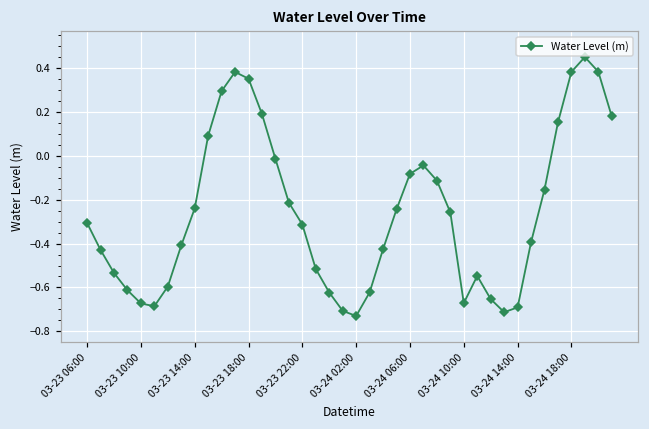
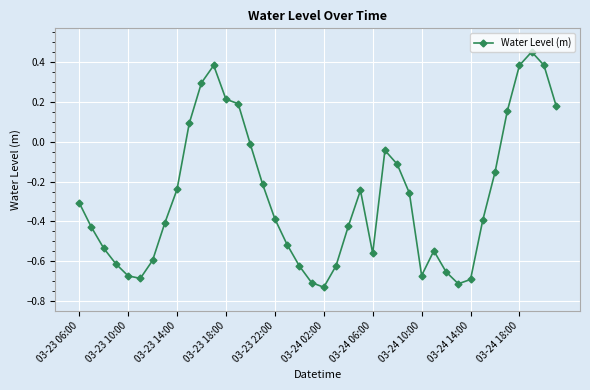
  {
    "03-23 06:00": -0.31,
    "03-23 10:00": -0.67,
    "03-23 14:00": -0.24,
-   "03-23 18:00": 0.35,
-   "03-23 22:00": -0.31,
+   "03-23 18:00": 0.21,
+   "03-23 22:00": -0.39,
    "03-24 02:00": -0.73,
-   "03-24 06:00": -0.08,
+   "03-24 06:00": -0.56,
    "03-24 10:00": -0.67,
    "03-24 14:00": -0.69,
    "03-24 18:00": 0.38
  }
